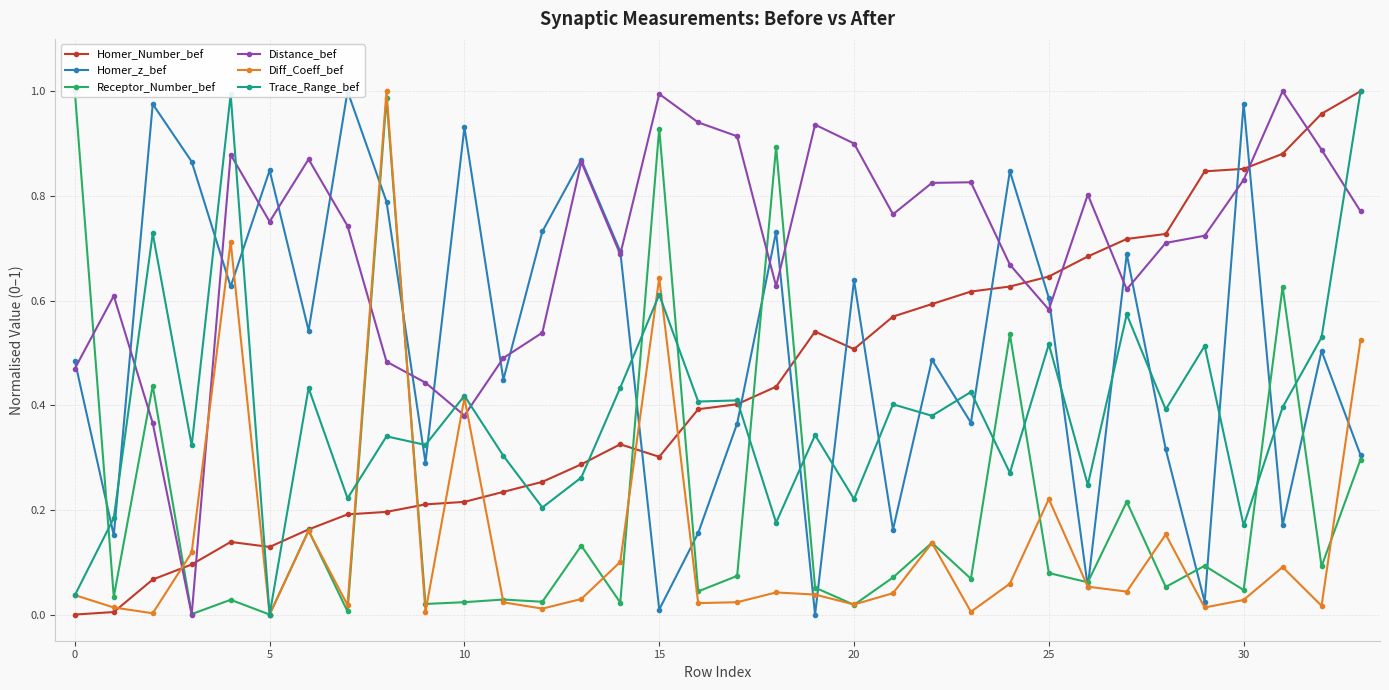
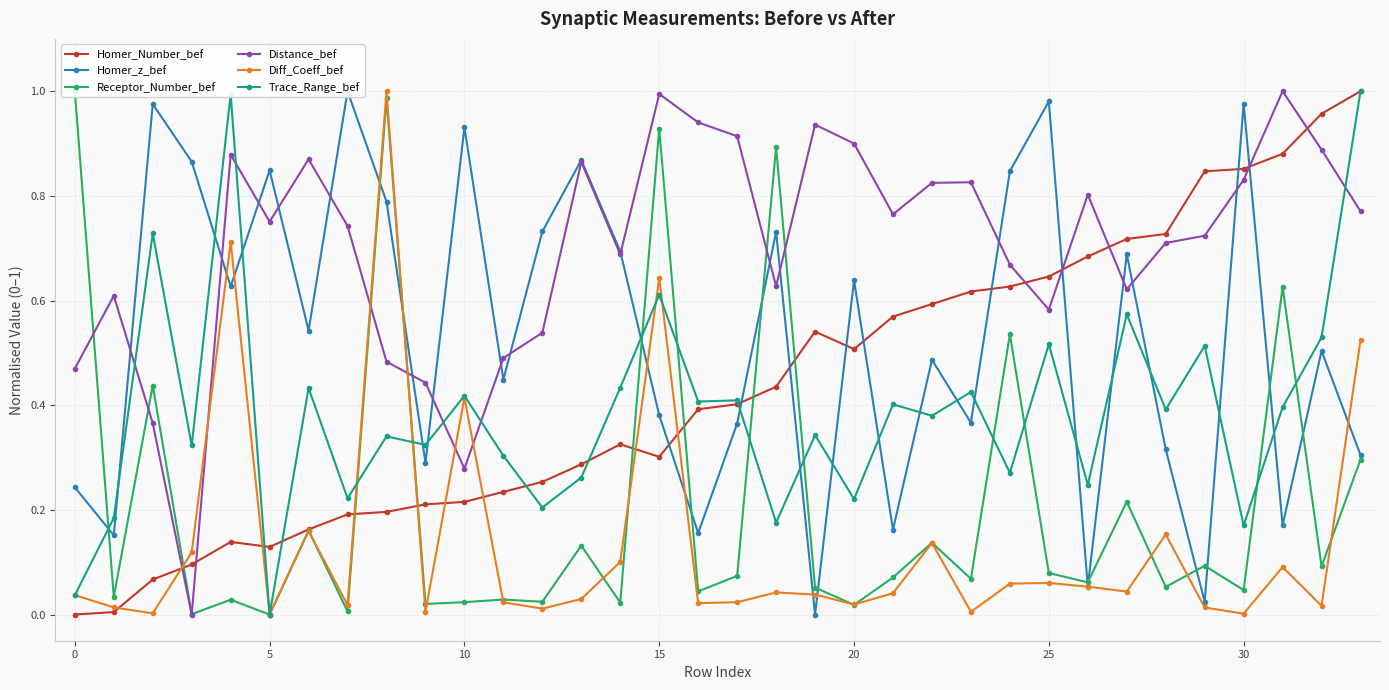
  {
    "Homer_Number_bef": {
      "0": 0.00,
      "5": 0.13,
      "10": 0.22,
      "15": 0.30,
      "20": 0.51,
      "25": 0.65,
      "30": 0.85
    },
    "Homer_z_bef": {
-     "0": 0.48,
+     "0": 0.24,
      "5": 0.85,
      "10": 0.93,
-     "15": 0.01,
+     "15": 0.38,
      "20": 0.64,
-     "25": 0.61,
+     "25": 0.98,
      "30": 0.98
    },
    "Distance_bef": {
      "0": 0.47,
      "5": 0.75,
-     "10": 0.38,
+     "10": 0.28,
      "15": 0.99,
      "20": 0.90,
      "25": 0.58,
      "30": 0.83
    },
    "Diff_Coeff_bef": {
      "15": 0.64,
-     "25": 0.22,
-     "30": 0.03
+     "25": 0.06,
+     "30": 0.00
    }
  }
